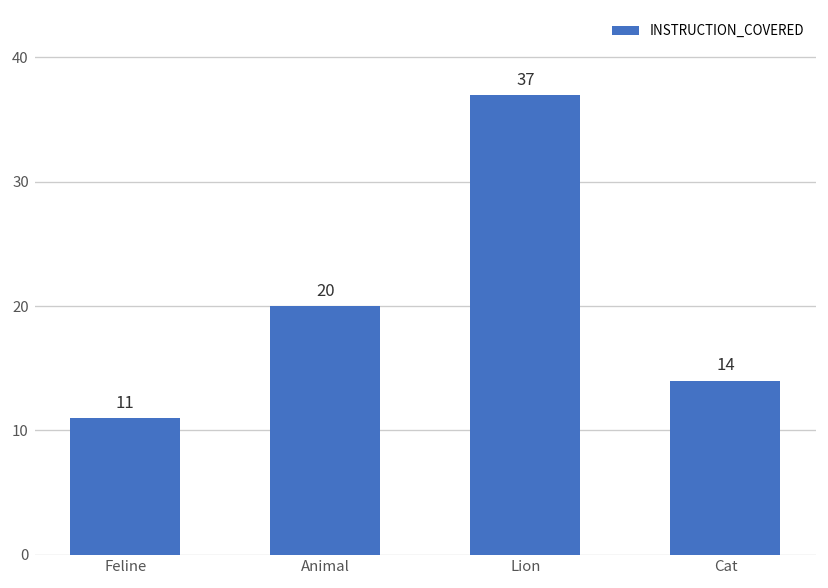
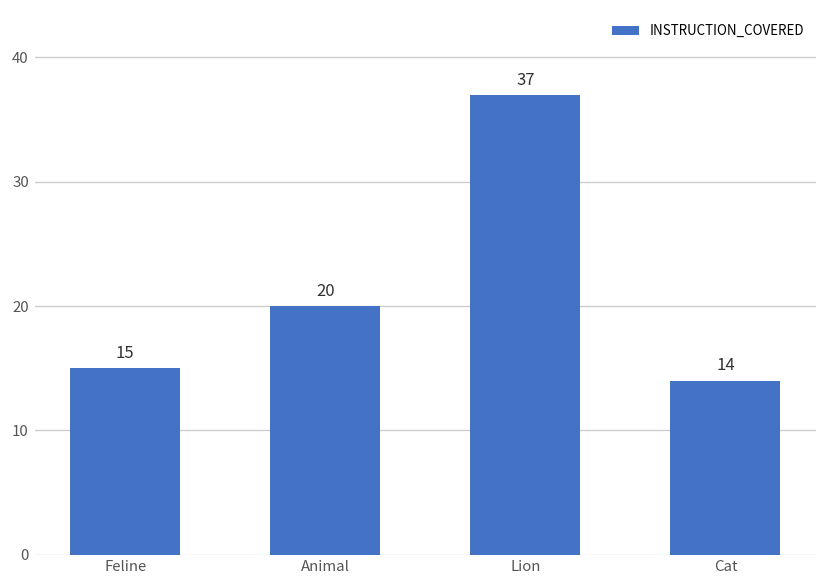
  {
-   "Feline": 11,
+   "Feline": 15,
    "Animal": 20,
    "Lion": 37,
    "Cat": 14
  }
